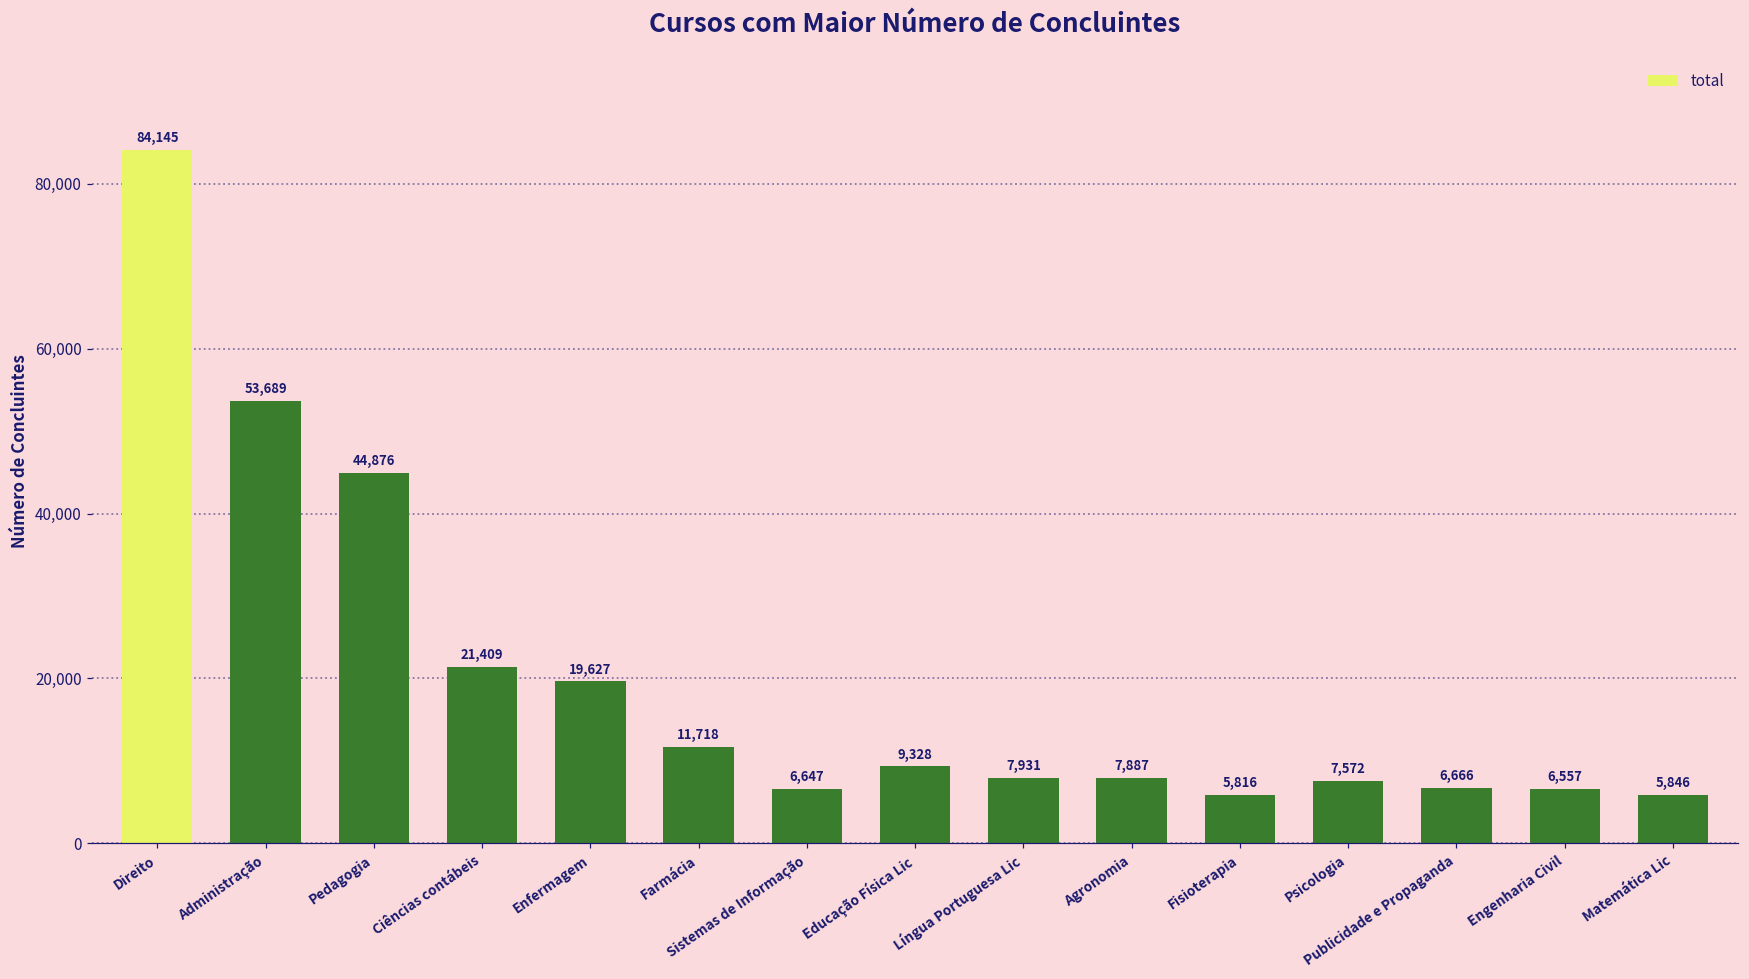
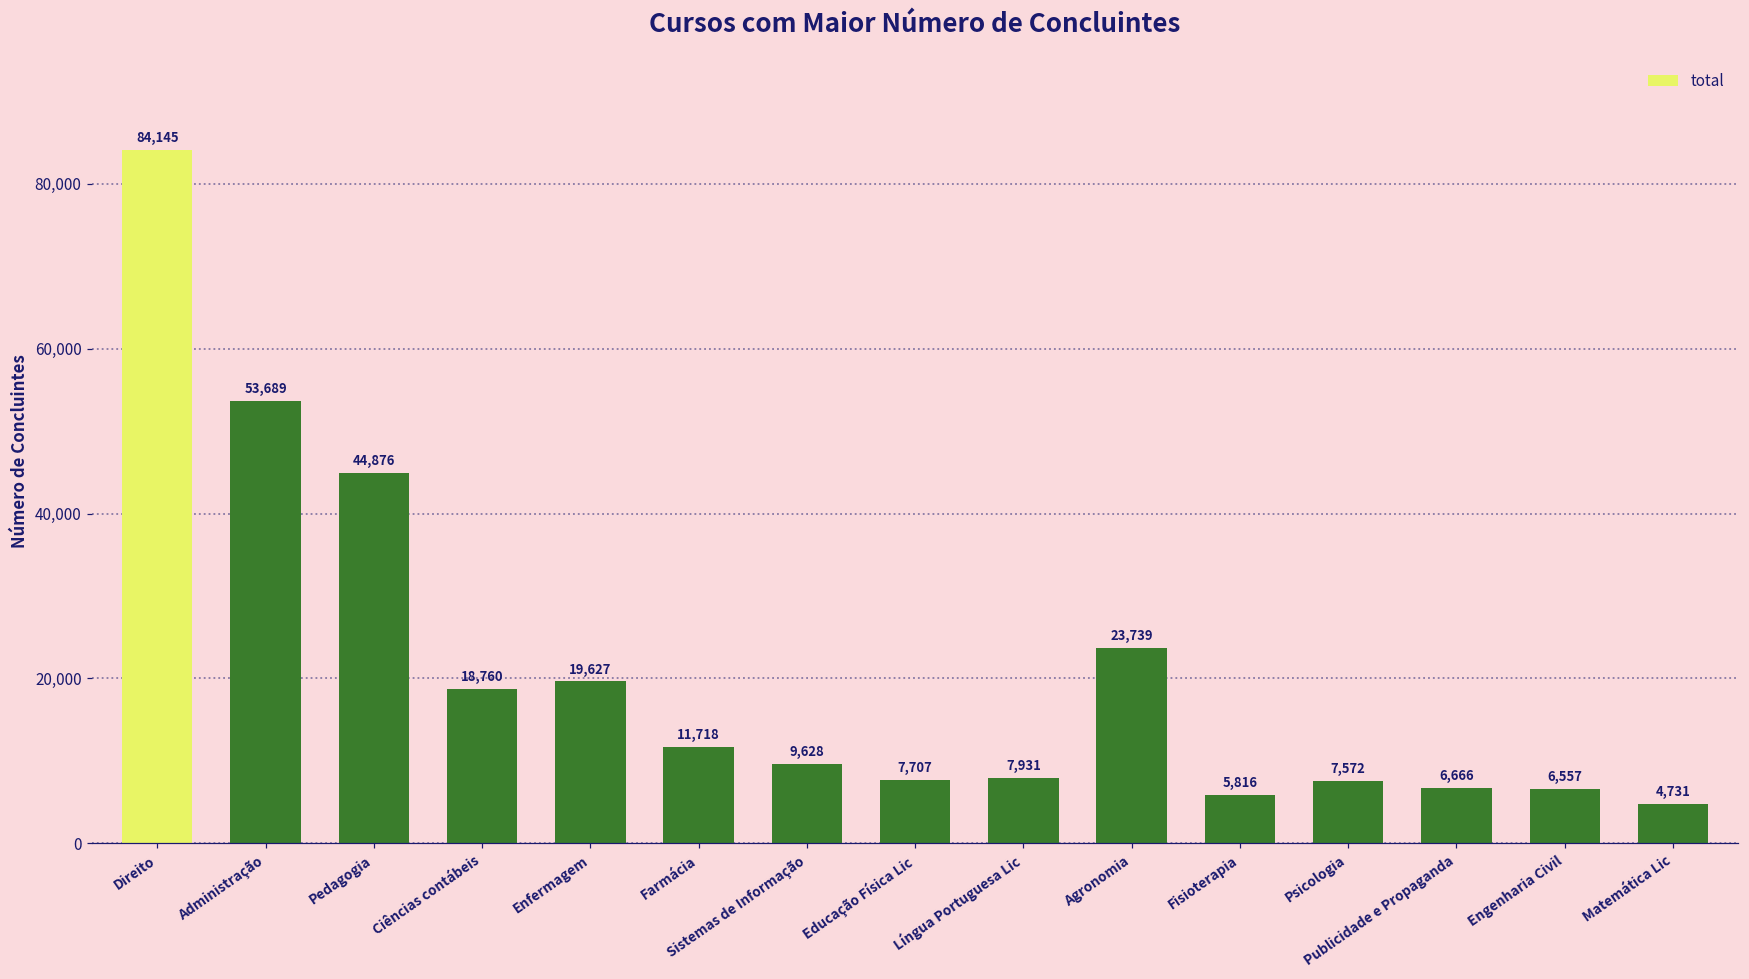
  {
    "Direito": "84,145",
    "Administração": "53,689",
    "Pedagogia": "44,876",
-   "Ciências contábeis": "21,409",
+   "Ciências contábeis": "18,760",
    "Enfermagem": "19,627",
    "Farmácia": "11,718",
-   "Sistemas de Informação": "6,647",
-   "Educação Física Lic": "9,328",
+   "Sistemas de Informação": "9,628",
+   "Educação Física Lic": "7,707",
    "Língua Portuguesa Lic": "7,931",
-   "Agronomia": "7,887",
+   "Agronomia": "23,739",
    "Fisioterapia": "5,816",
    "Psicologia": "7,572",
    "Publicidade e Propaganda": "6,666",
    "Engenharia Civil": "6,557",
-   "Matemática Lic": "5,846"
+   "Matemática Lic": "4,731"
  }
